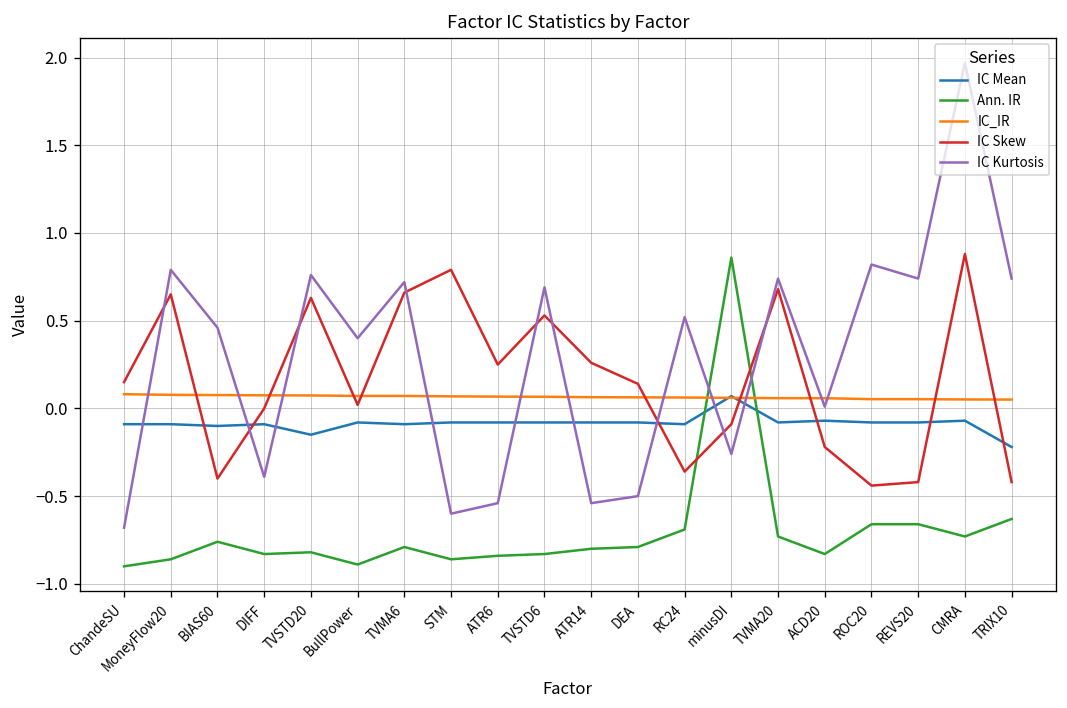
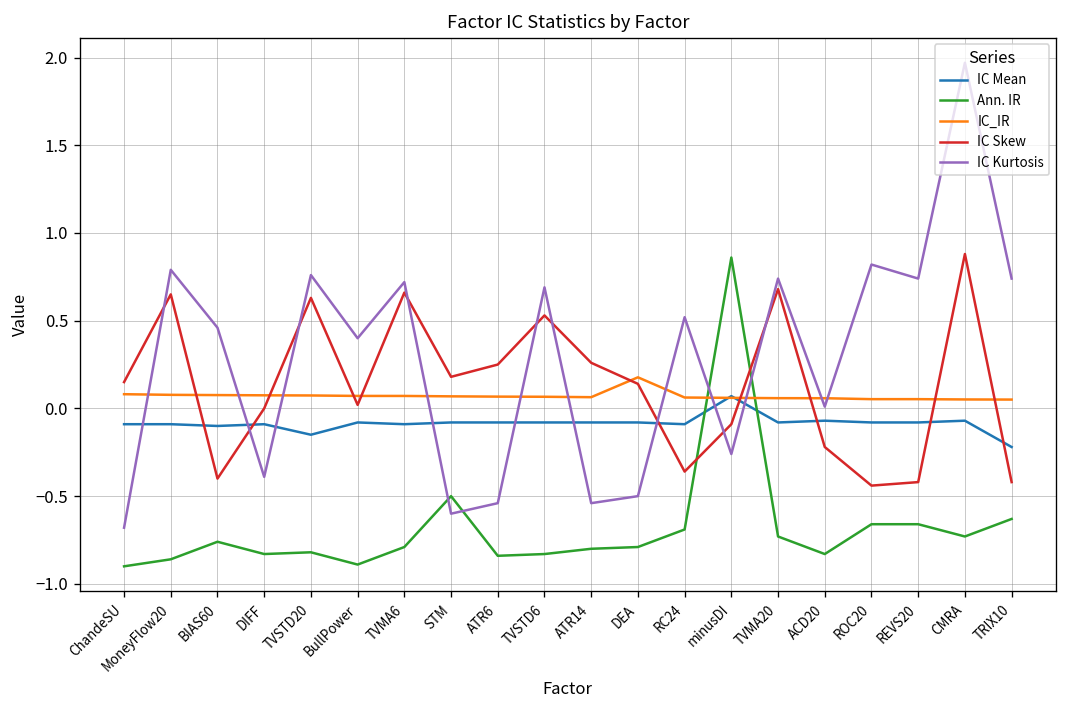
  {
    "IC Mean": {
      "ChandeSU": -0.09,
      "MoneyFlow20": -0.09,
      "BIAS60": -0.10,
      "DIFF": -0.09,
      "TVSTD20": -0.15,
      "BullPower": -0.08,
      "TVMA6": -0.09,
      "STM": -0.08,
      "ATR6": -0.08,
      "TVSTD6": -0.08,
      "ATR14": -0.08,
      "DEA": -0.08,
      "RC24": -0.09,
      "TVMA20": -0.08,
      "ACD20": -0.07,
      "ROC20": -0.08,
      "REVS20": -0.08,
      "CMRA": -0.07,
      "TRIX10": -0.22
    },
    "Ann. IR": {
      "ChandeSU": -0.90,
      "MoneyFlow20": -0.86,
      "BIAS60": -0.76,
      "DIFF": -0.83,
      "TVSTD20": -0.82,
      "BullPower": -0.89,
      "TVMA6": -0.79,
-     "STM": -0.86,
+     "STM": -0.50,
      "ATR6": -0.84,
      "TVSTD6": -0.83,
      "ATR14": -0.80,
      "DEA": -0.79,
      "RC24": -0.69,
      "minusDI": 0.86,
      "TVMA20": -0.73,
      "ACD20": -0.83,
      "ROC20": -0.66,
      "REVS20": -0.66,
      "CMRA": -0.73,
      "TRIX10": -0.63
    },
    "IC_IR": {
      "ChandeSU": 0.08,
      "MoneyFlow20": 0.08,
      "BIAS60": 0.08,
      "DIFF": 0.07,
      "TVSTD20": 0.07,
      "BullPower": 0.07,
      "TVMA6": 0.07,
      "STM": 0.07,
      "ATR6": 0.07,
      "TVSTD6": 0.07,
      "ATR14": 0.06,
-     "DEA": 0.06,
+     "DEA": 0.18,
      "RC24": 0.06,
      "TVMA20": 0.06,
      "ACD20": 0.06,
      "ROC20": 0.05,
      "REVS20": 0.05,
      "CMRA": 0.05,
      "TRIX10": 0.05
    },
    "IC Skew": {
      "ChandeSU": 0.15,
      "MoneyFlow20": 0.65,
      "BIAS60": -0.40,
      "DIFF": 0.00,
      "TVSTD20": 0.63,
      "BullPower": 0.02,
      "TVMA6": 0.66,
-     "STM": 0.79,
+     "STM": 0.18,
      "ATR6": 0.25,
      "TVSTD6": 0.53,
      "ATR14": 0.26,
      "DEA": 0.14,
      "RC24": -0.36,
      "minusDI": -0.09,
      "TVMA20": 0.68,
      "ACD20": -0.22,
      "ROC20": -0.44,
      "REVS20": -0.42,
      "CMRA": 0.88,
      "TRIX10": -0.42
    },
    "IC Kurtosis": {
      "ChandeSU": -0.68,
      "MoneyFlow20": 0.79,
      "BIAS60": 0.46,
      "DIFF": -0.39,
      "TVSTD20": 0.76,
      "BullPower": 0.40,
      "TVMA6": 0.72,
      "STM": -0.60,
      "ATR6": -0.54,
      "TVSTD6": 0.69,
      "ATR14": -0.54,
      "DEA": -0.50,
      "RC24": 0.52,
      "minusDI": -0.26,
      "TVMA20": 0.74,
      "ACD20": 0.01,
      "ROC20": 0.82,
      "REVS20": 0.74,
      "TRIX10": 0.74
    }
  }
